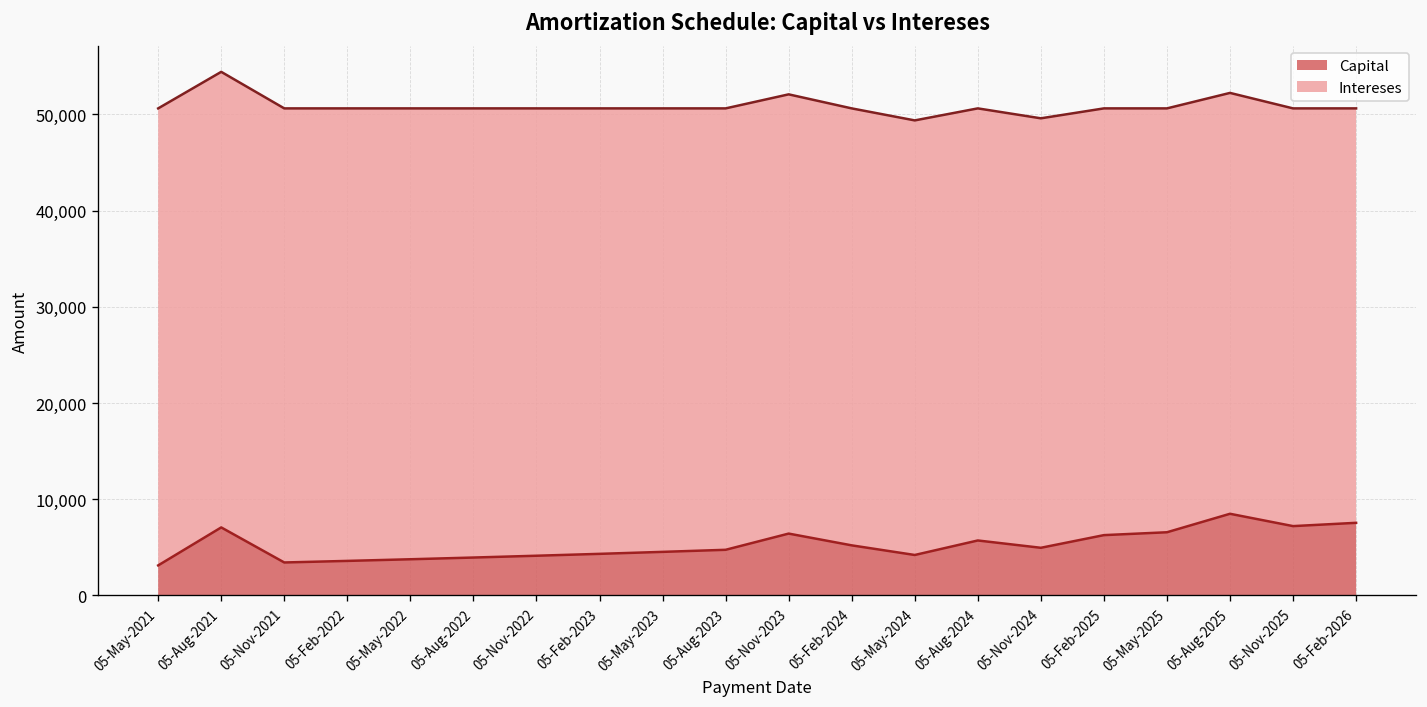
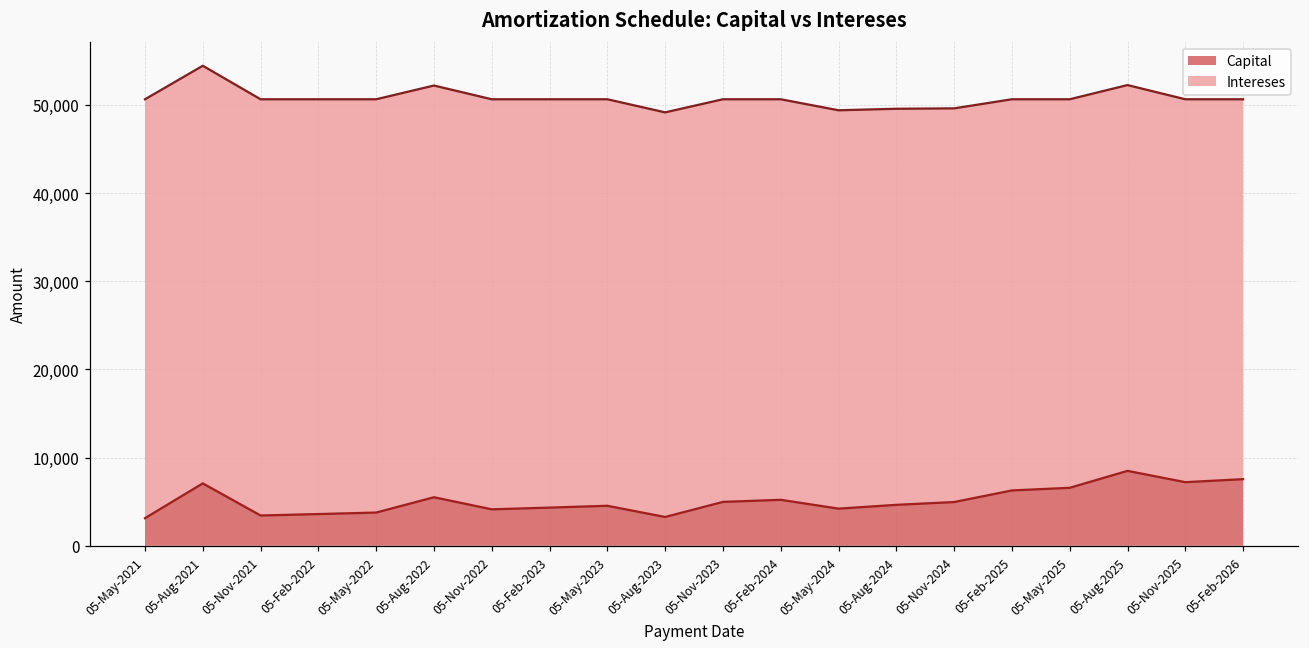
  {
    "Capital": {
      "05-May-2021": "3,000",
      "05-Aug-2021": "7,000",
      "05-Nov-2021": "3,000",
      "05-Feb-2022": "4,000",
      "05-May-2022": "4,000",
-     "05-Aug-2022": "4,000",
+     "05-Aug-2022": "6,000",
      "05-Nov-2022": "4,000",
      "05-Feb-2023": "4,000",
      "05-May-2023": "5,000",
-     "05-Aug-2023": "5,000",
-     "05-Nov-2023": "6,000",
+     "05-Aug-2023": "3,000",
+     "05-Nov-2023": "5,000",
      "05-Feb-2024": "5,000",
      "05-May-2024": "4,000",
-     "05-Aug-2024": "6,000",
+     "05-Aug-2024": "5,000",
      "05-Nov-2024": "5,000",
      "05-Feb-2025": "6,000",
      "05-May-2025": "7,000",
      "05-Aug-2025": "8,000",
      "05-Nov-2025": "7,000",
      "05-Feb-2026": "8,000"
    },
    "Intereses": {
      "05-May-2021": "48,000",
      "05-Aug-2021": "47,000",
      "05-Nov-2021": "47,000",
      "05-Feb-2022": "47,000",
      "05-May-2022": "47,000",
      "05-Aug-2022": "47,000",
      "05-Nov-2022": "46,000",
      "05-Feb-2023": "46,000",
      "05-May-2023": "46,000",
      "05-Aug-2023": "46,000",
      "05-Nov-2023": "46,000",
      "05-Feb-2024": "45,000",
      "05-May-2024": "45,000",
      "05-Aug-2024": "45,000",
      "05-Nov-2024": "45,000",
      "05-Feb-2025": "44,000",
      "05-May-2025": "44,000",
      "05-Aug-2025": "44,000",
      "05-Nov-2025": "43,000",
      "05-Feb-2026": "43,000"
    }
  }
